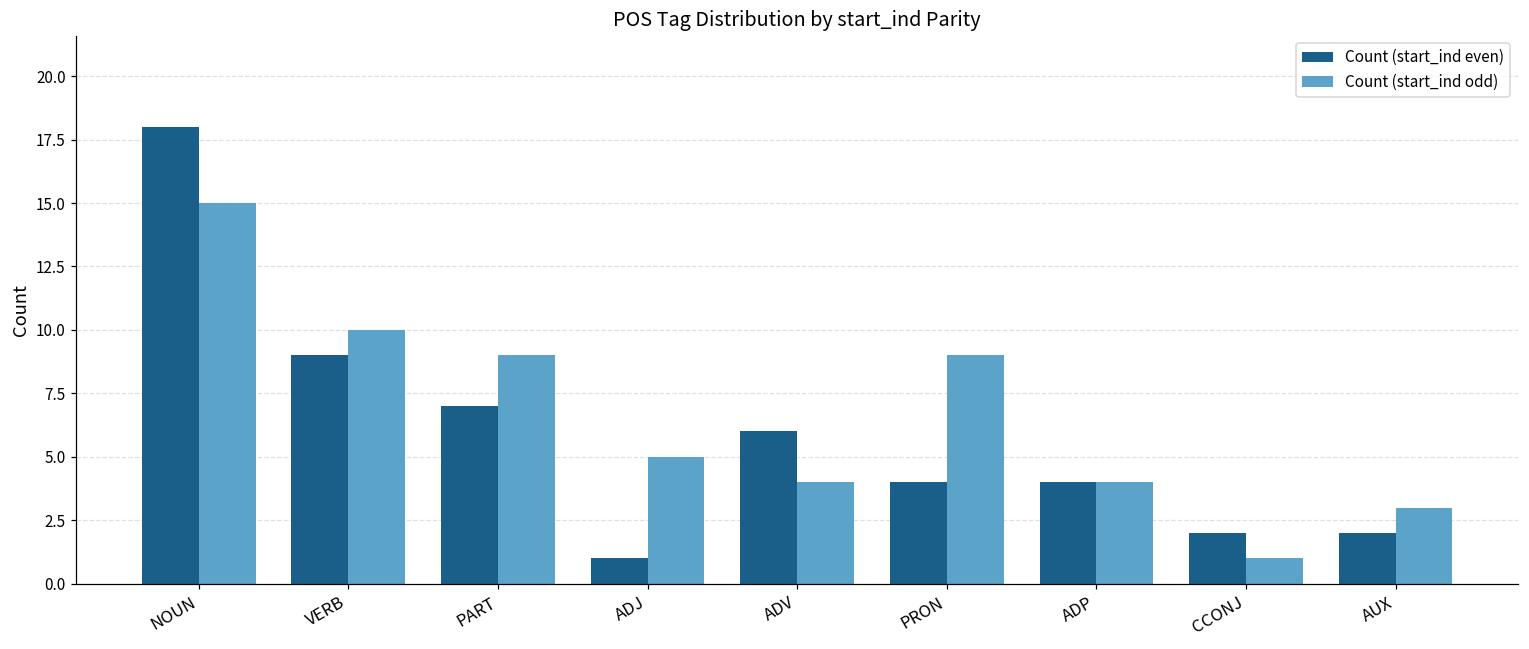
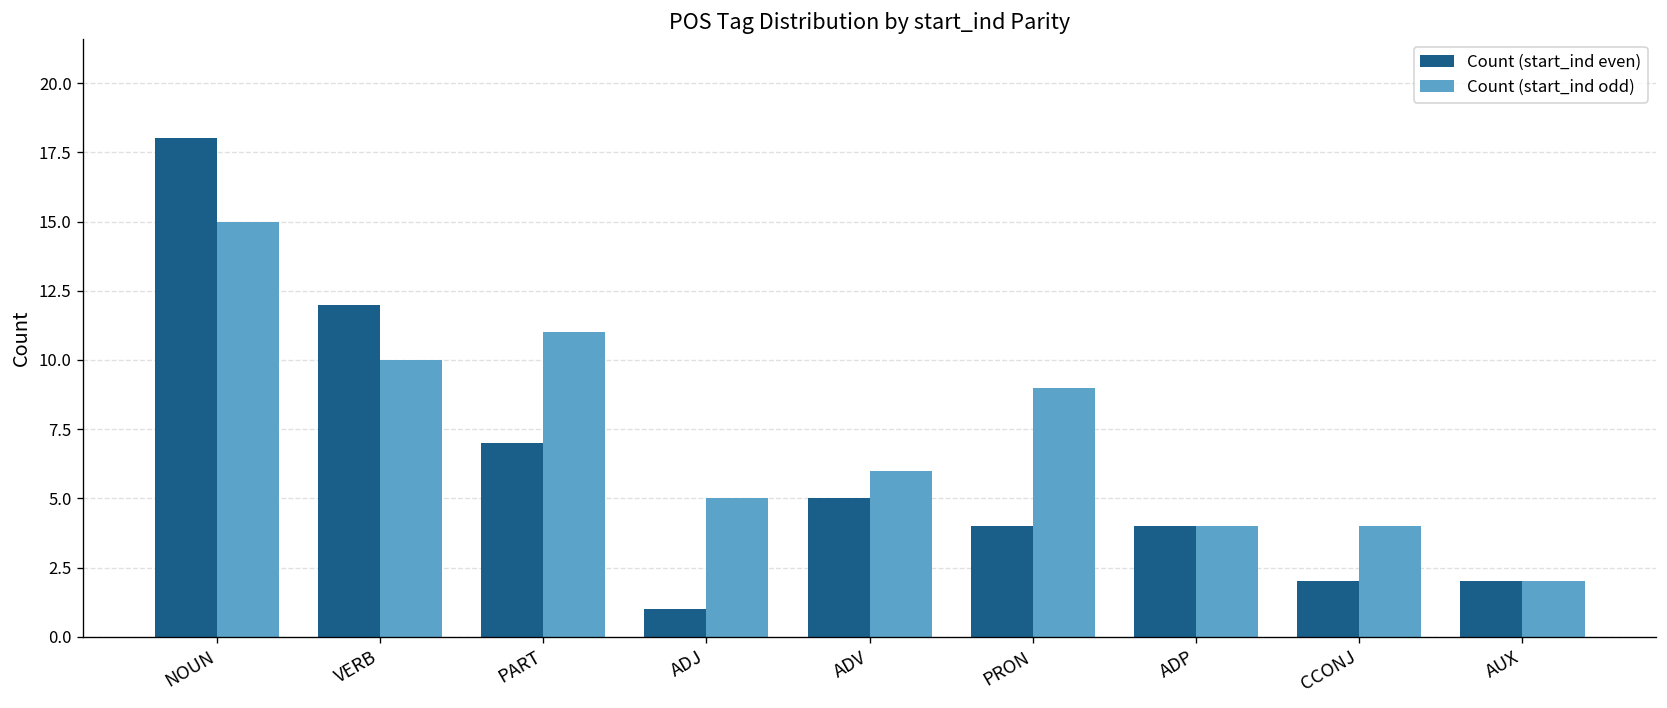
  {
    "Count (start_ind even)": {
      "NOUN": 18,
-     "VERB": 9,
+     "VERB": 12,
      "PART": 7,
      "ADJ": 1,
-     "ADV": 6,
+     "ADV": 5,
      "PRON": 4,
      "ADP": 4,
      "CCONJ": 2,
      "AUX": 2
    },
    "Count (start_ind odd)": {
      "NOUN": 15,
      "VERB": 10,
-     "PART": 9,
+     "PART": 11,
      "ADJ": 5,
-     "ADV": 4,
+     "ADV": 6,
      "PRON": 9,
      "ADP": 4,
-     "CCONJ": 1,
-     "AUX": 3
+     "CCONJ": 4,
+     "AUX": 2
    }
  }
